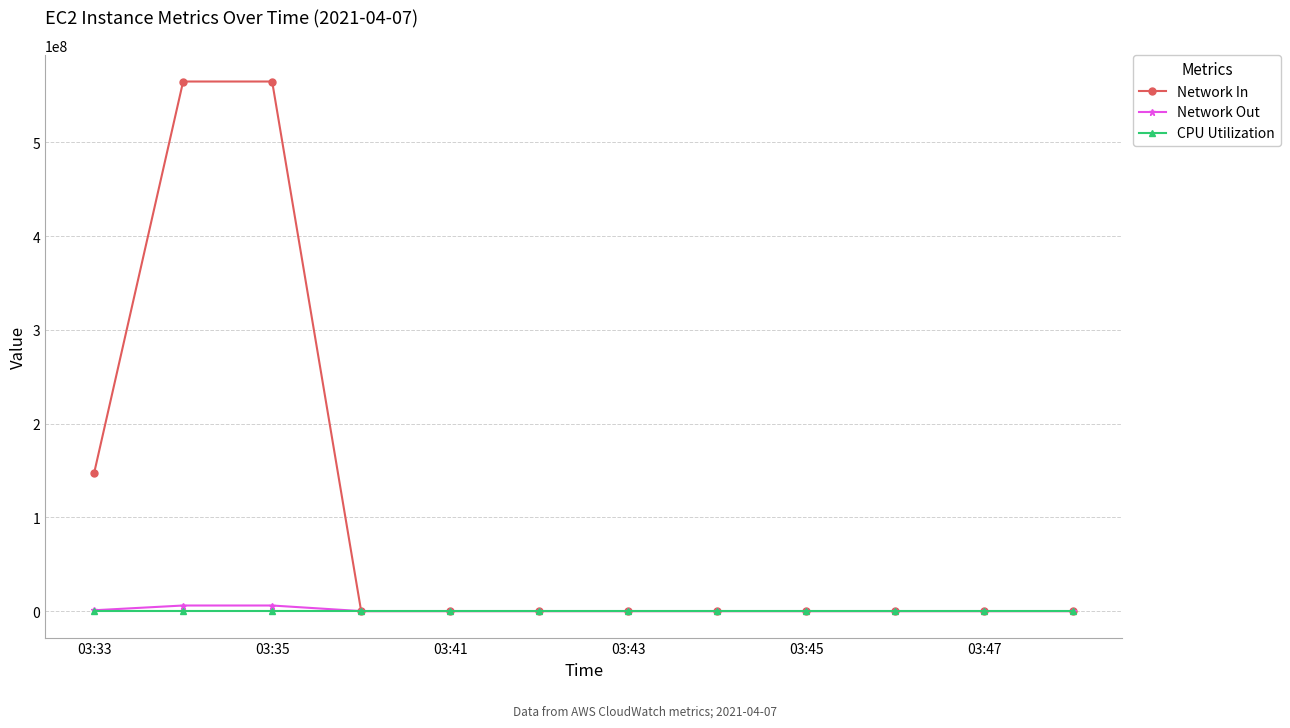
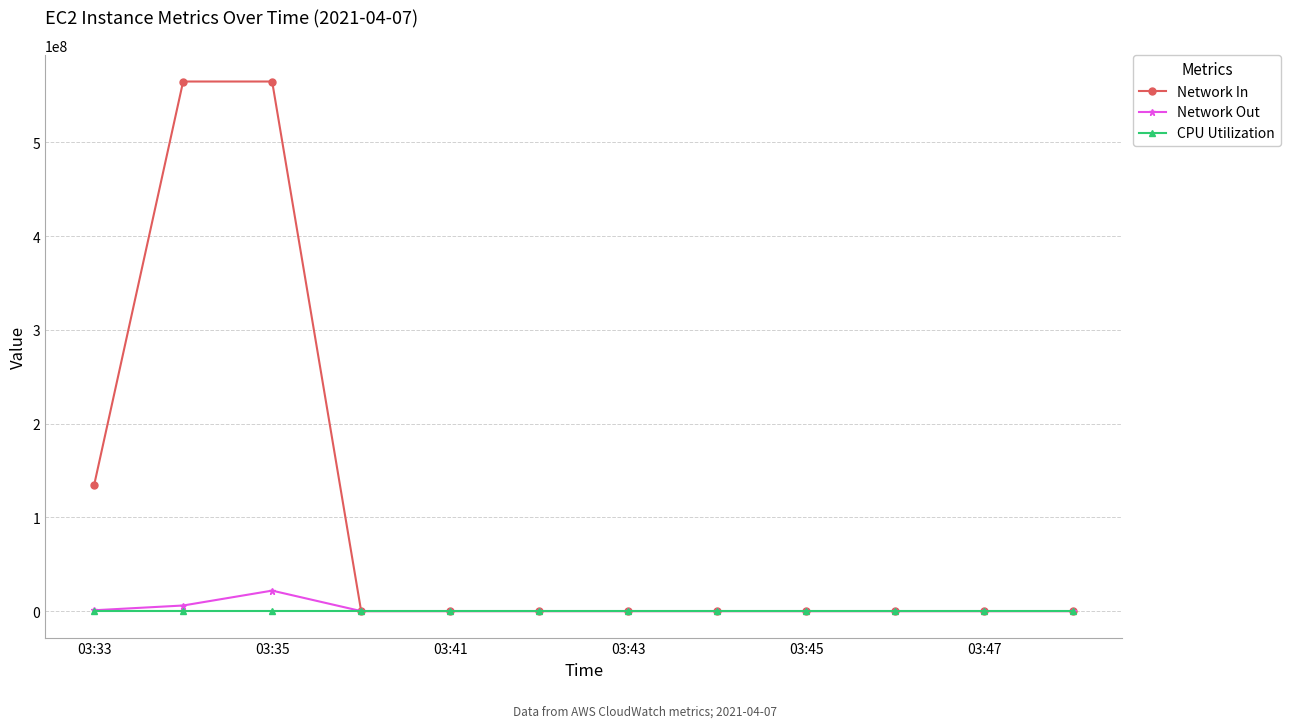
  {
    "Network In": {
-     "03:33": 150000000,
+     "03:33": 130000000,
      "03:35": 570000000
    },
    "Network Out": {
-     "03:35": 10000000
+     "03:35": 20000000
    },
    "CPU Utilization": {
      "03:35": 0
    }
  }
